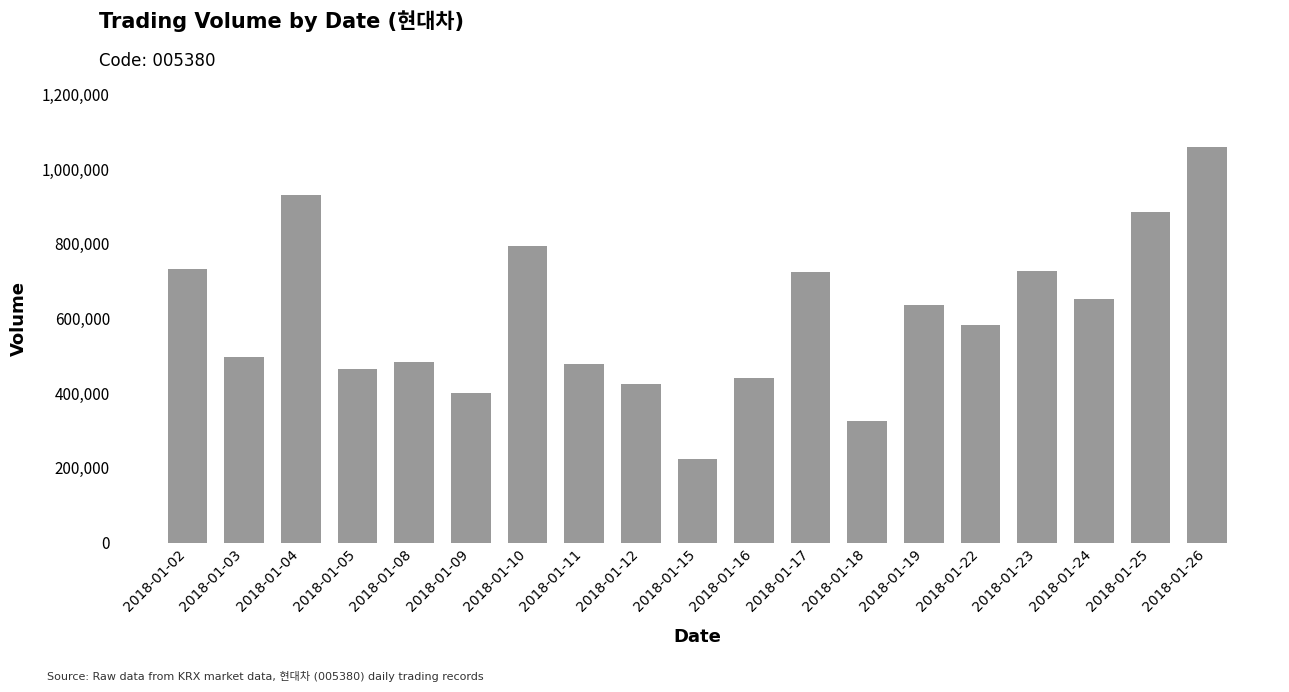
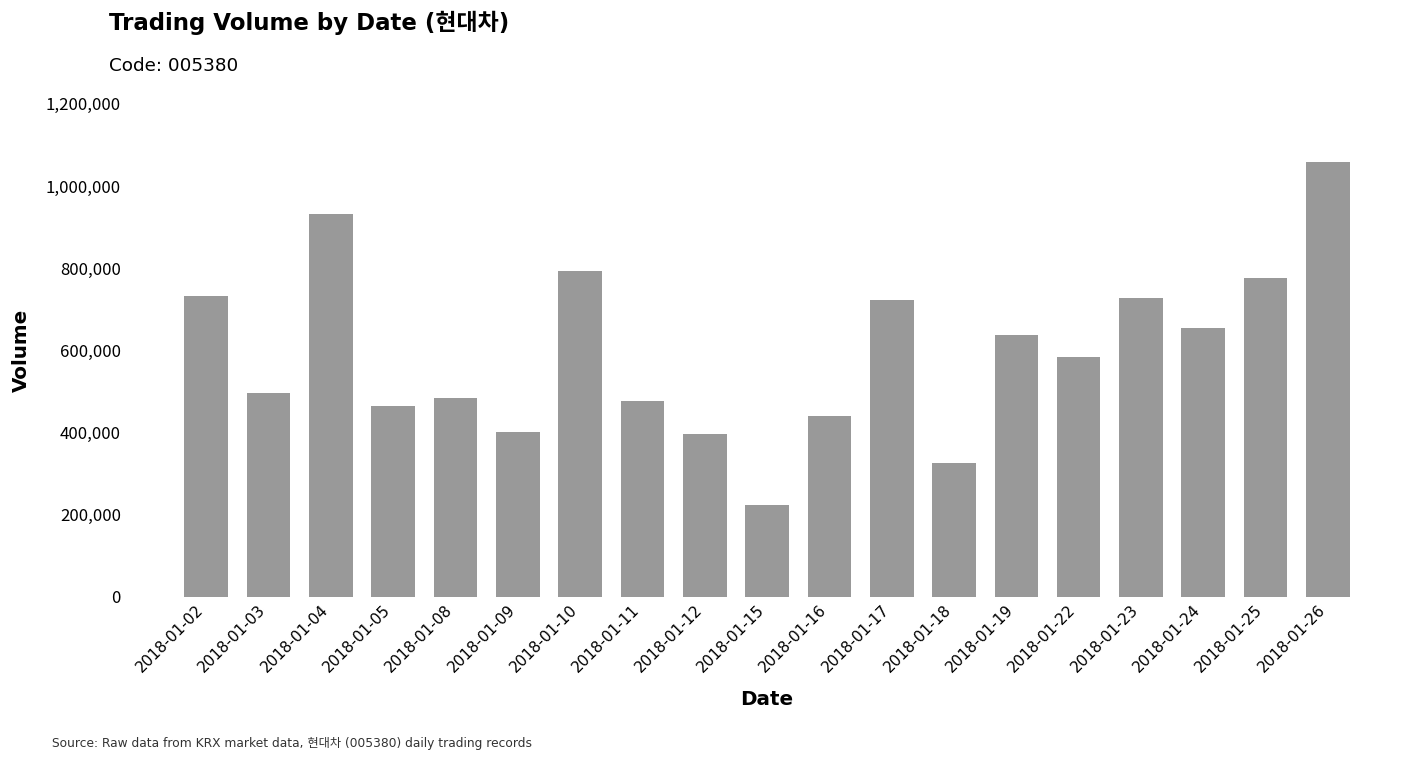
  {
    "2018-01-02": "730,000",
    "2018-01-03": "500,000",
    "2018-01-04": "930,000",
    "2018-01-05": "460,000",
    "2018-01-08": "480,000",
    "2018-01-09": "400,000",
    "2018-01-10": "790,000",
    "2018-01-11": "480,000",
-   "2018-01-12": "420,000",
+   "2018-01-12": "390,000",
    "2018-01-15": "220,000",
    "2018-01-16": "440,000",
    "2018-01-17": "720,000",
    "2018-01-18": "320,000",
    "2018-01-19": "640,000",
    "2018-01-22": "580,000",
    "2018-01-23": "730,000",
    "2018-01-24": "650,000",
-   "2018-01-25": "880,000",
+   "2018-01-25": "780,000",
    "2018-01-26": "1,060,000"
  }
